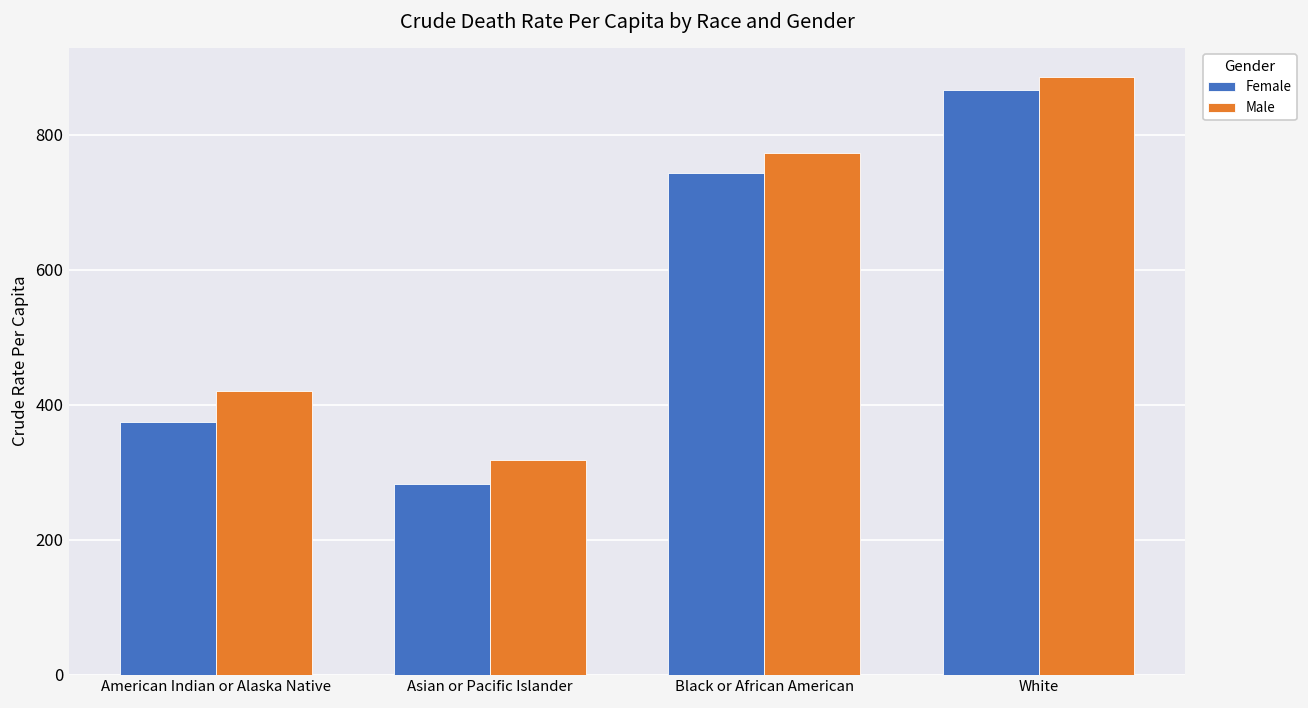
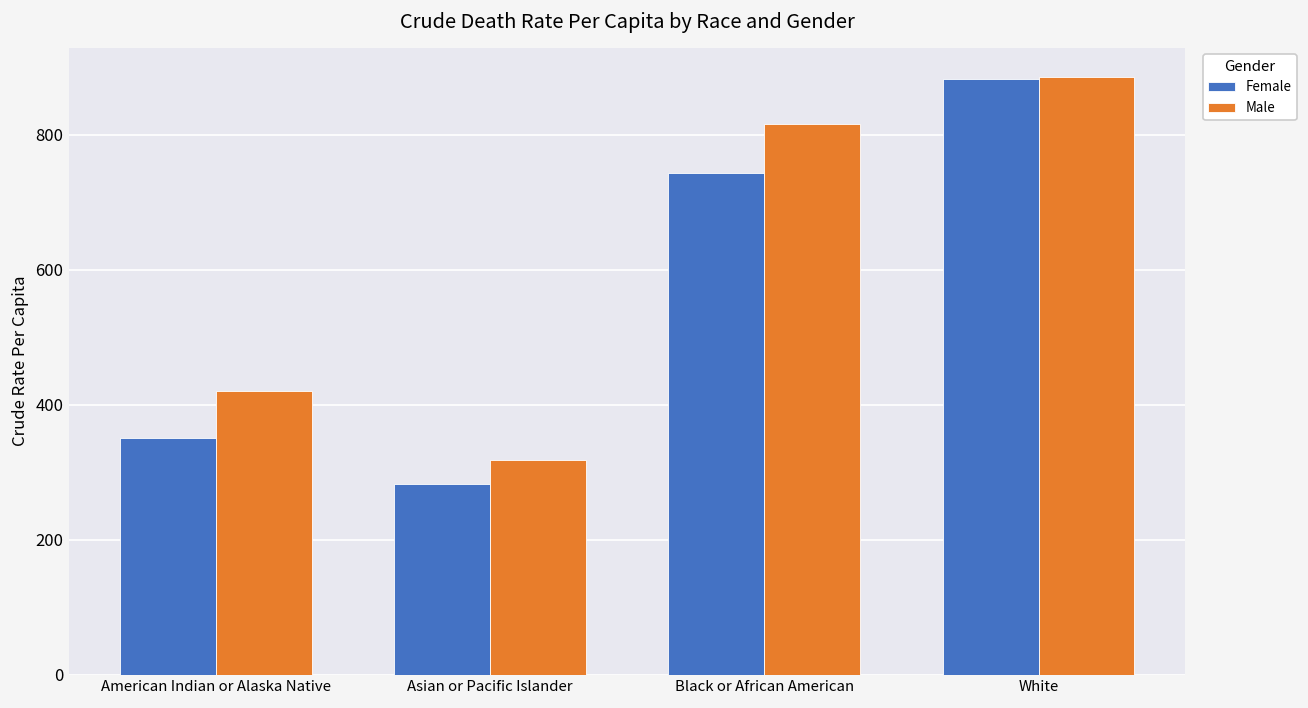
  {
    "Female": {
-     "American Indian or Alaska Native": 370,
+     "American Indian or Alaska Native": 350,
      "Asian or Pacific Islander": 280,
      "Black or African American": 740,
-     "White": 870
+     "White": 880
    },
    "Male": {
      "American Indian or Alaska Native": 420,
      "Asian or Pacific Islander": 320,
-     "Black or African American": 770,
+     "Black or African American": 820,
      "White": 890
    }
  }
